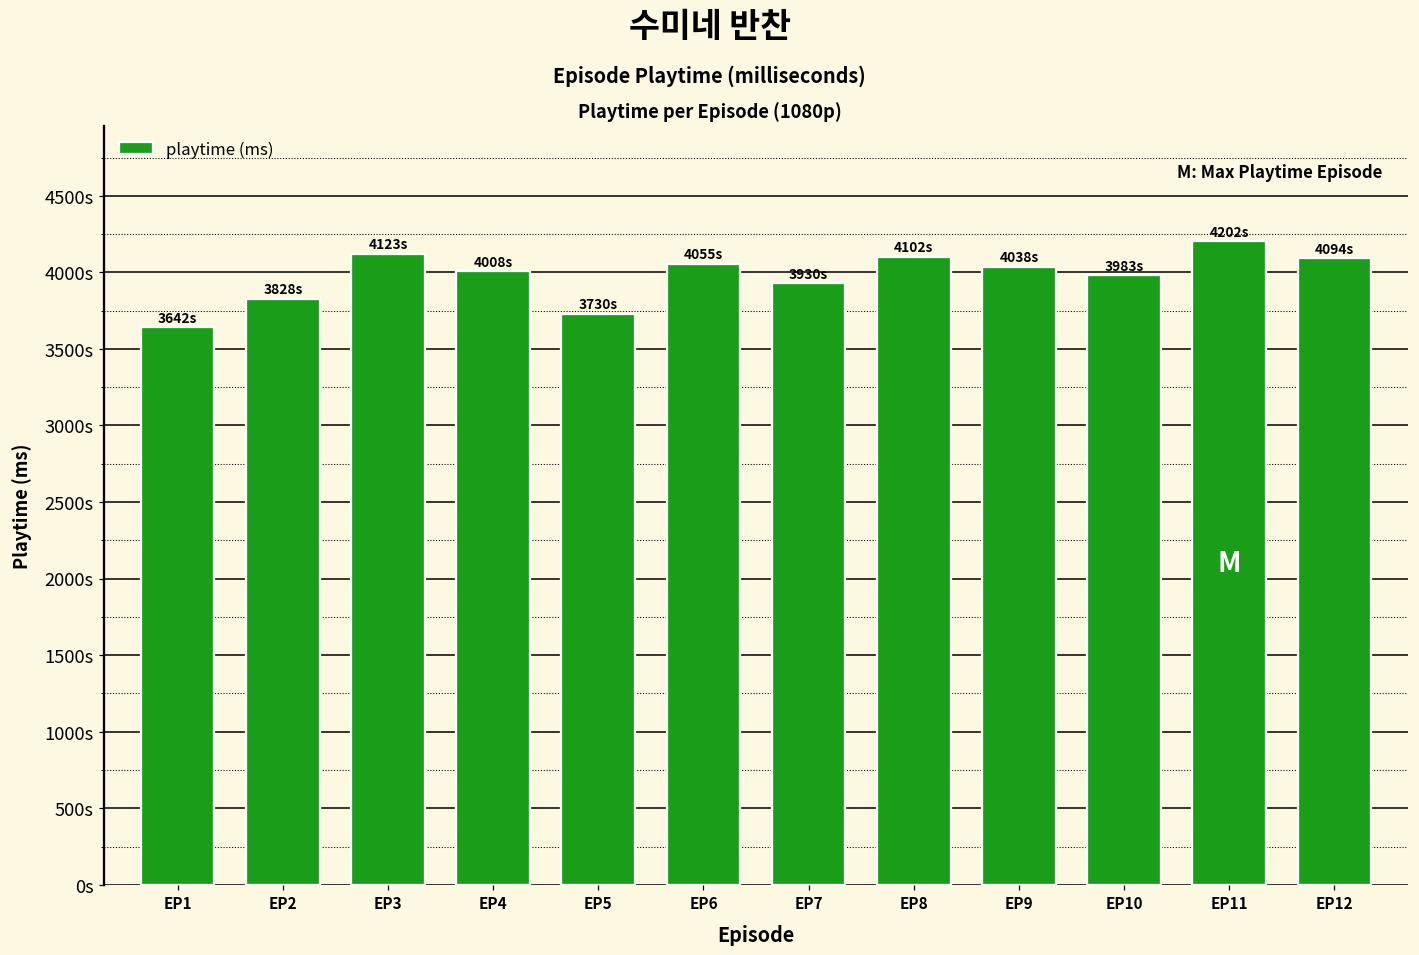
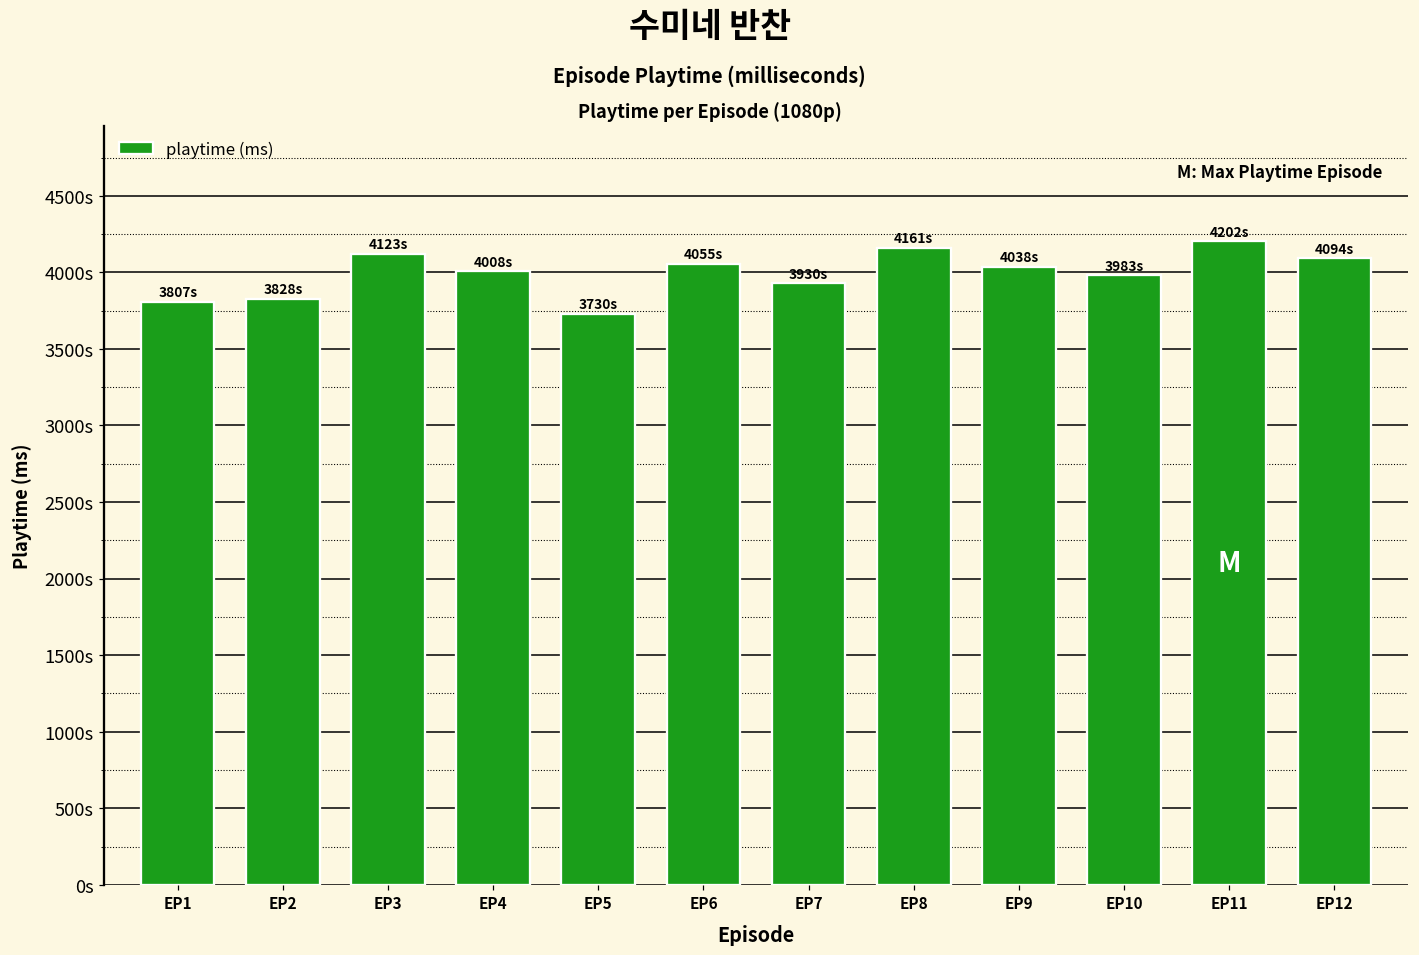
  {
-   "EP1": "3642s",
-   "EP8": "4102s"
+   "EP1": "3807s",
+   "EP8": "4161s"
  }
